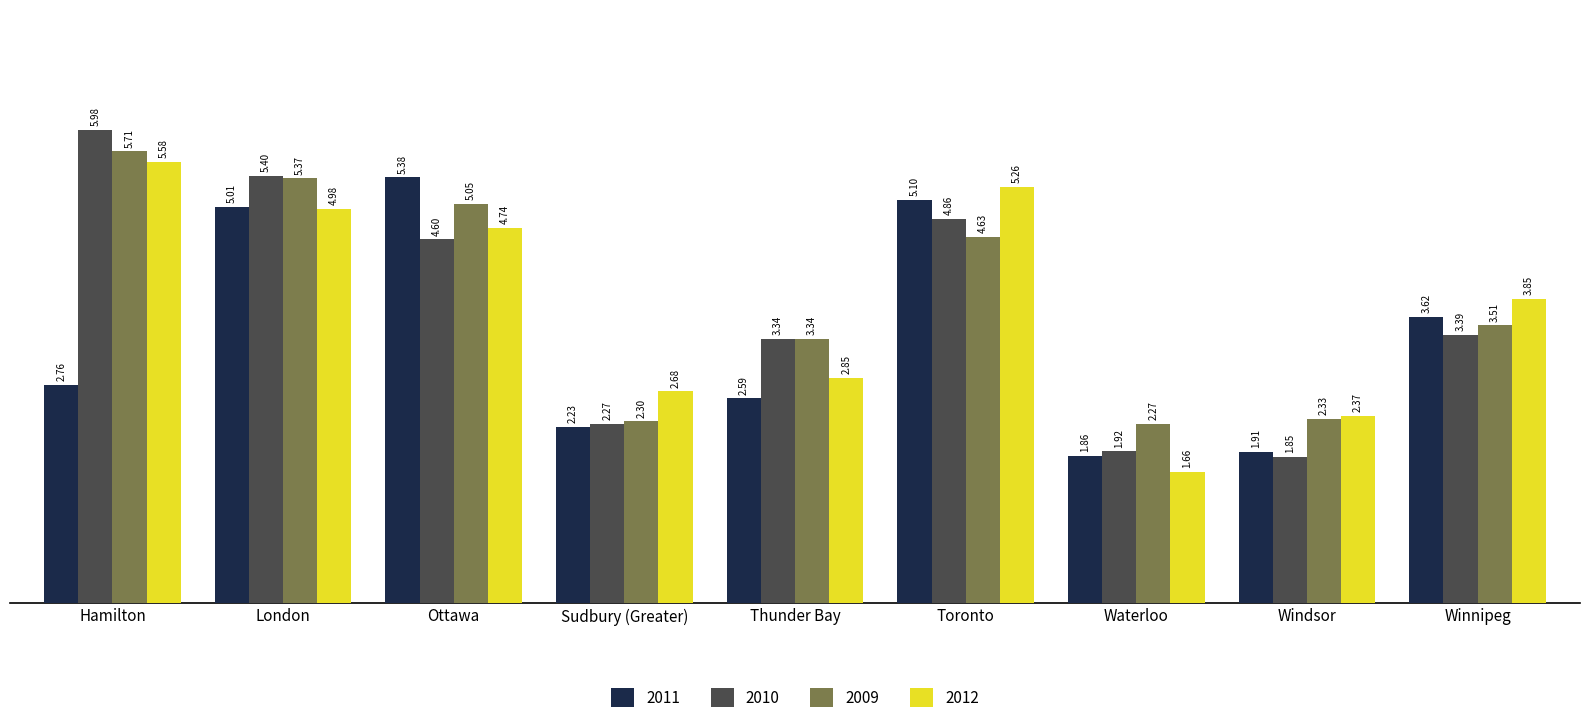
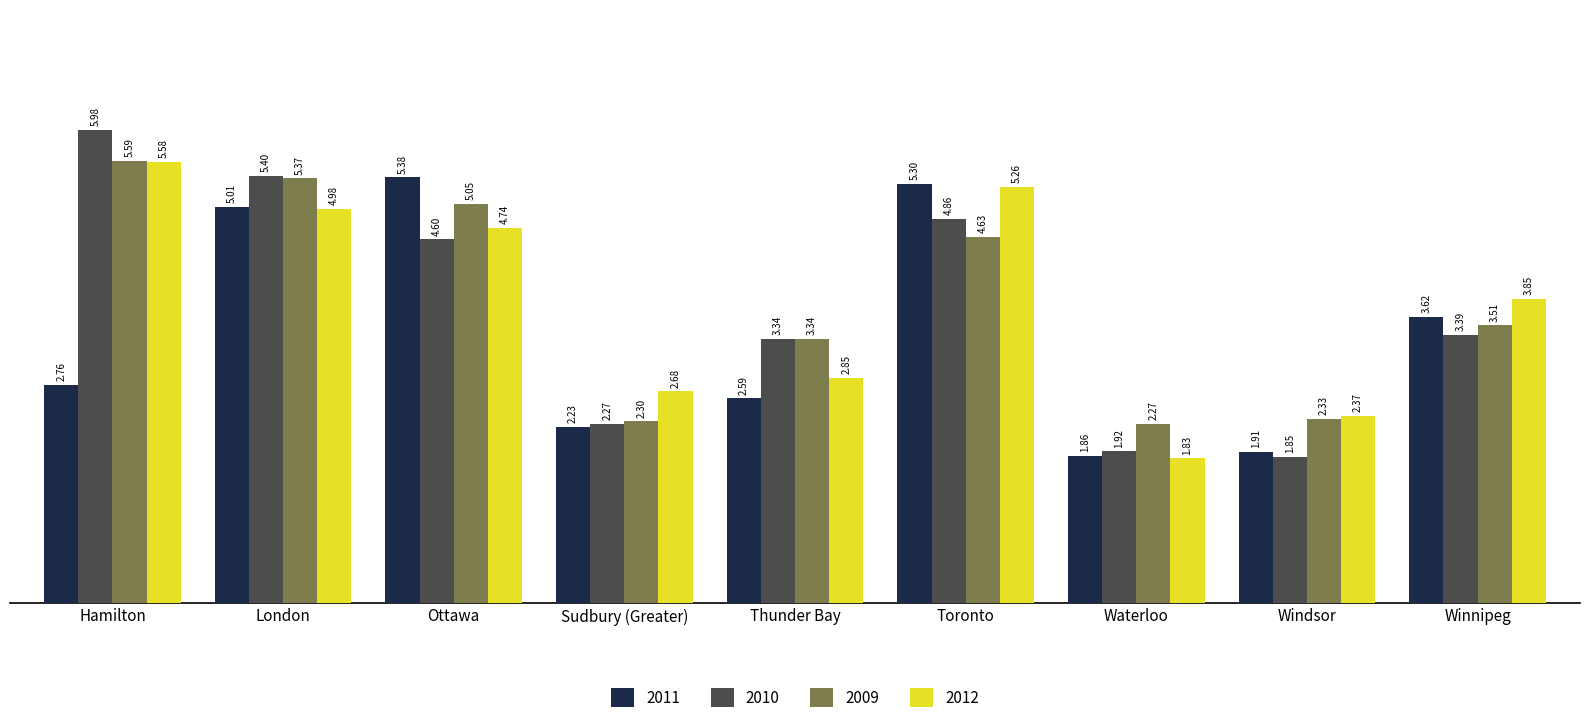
  {
    "2011": {
      "Hamilton": 2.76,
      "London": 5.01,
      "Ottawa": 5.38,
      "Sudbury (Greater)": 2.23,
      "Thunder Bay": 2.59,
-     "Toronto": 5.10,
+     "Toronto": 5.30,
      "Waterloo": 1.86,
      "Windsor": 1.91,
      "Winnipeg": 3.62
    },
    "2010": {
      "Hamilton": 5.98,
      "London": 5.40,
      "Ottawa": 4.60,
      "Sudbury (Greater)": 2.27,
      "Thunder Bay": 3.34,
      "Toronto": 4.86,
      "Waterloo": 1.92,
      "Windsor": 1.85,
      "Winnipeg": 3.39
    },
    "2009": {
-     "Hamilton": 5.71,
+     "Hamilton": 5.59,
      "London": 5.37,
      "Ottawa": 5.05,
      "Sudbury (Greater)": 2.30,
      "Thunder Bay": 3.34,
      "Toronto": 4.63,
      "Waterloo": 2.27,
      "Windsor": 2.33,
      "Winnipeg": 3.51
    },
    "2012": {
      "Hamilton": 5.58,
      "London": 4.98,
      "Ottawa": 4.74,
      "Sudbury (Greater)": 2.68,
      "Thunder Bay": 2.85,
      "Toronto": 5.26,
-     "Waterloo": 1.66,
+     "Waterloo": 1.83,
      "Windsor": 2.37,
      "Winnipeg": 3.85
    }
  }
